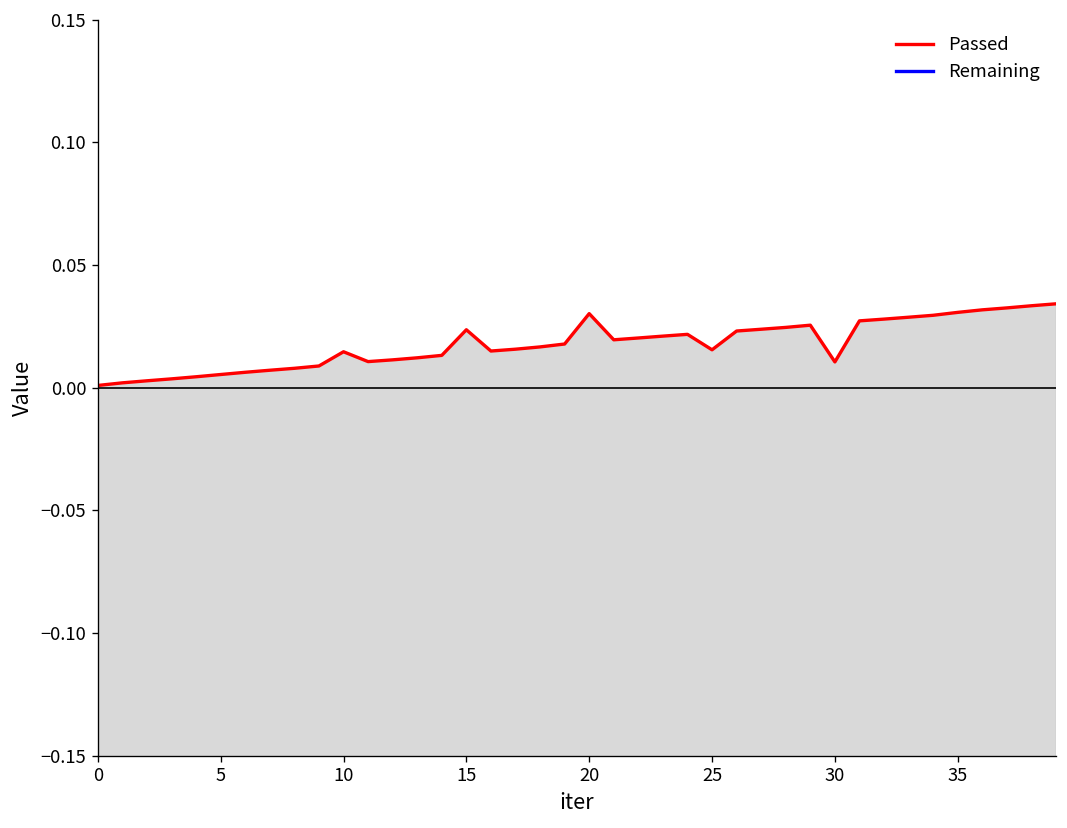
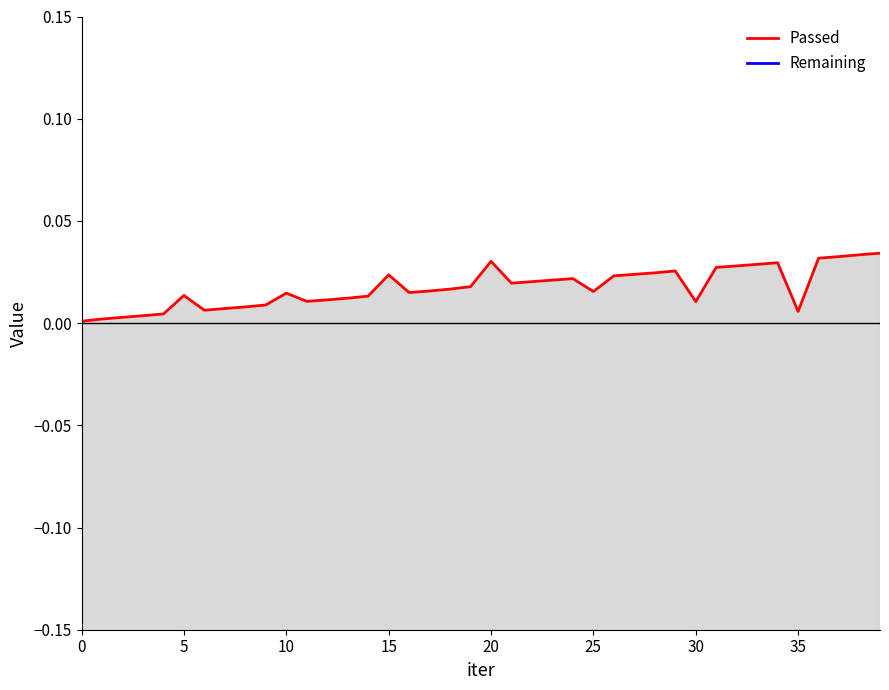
  {
    "Passed": {
      "0": 0.001,
-     "5": 0.005,
+     "5": 0.014,
      "10": 0.015,
      "15": 0.024,
      "20": 0.030,
      "25": 0.015,
      "30": 0.011,
-     "35": 0.031
+     "35": 0.006
    }
  }
